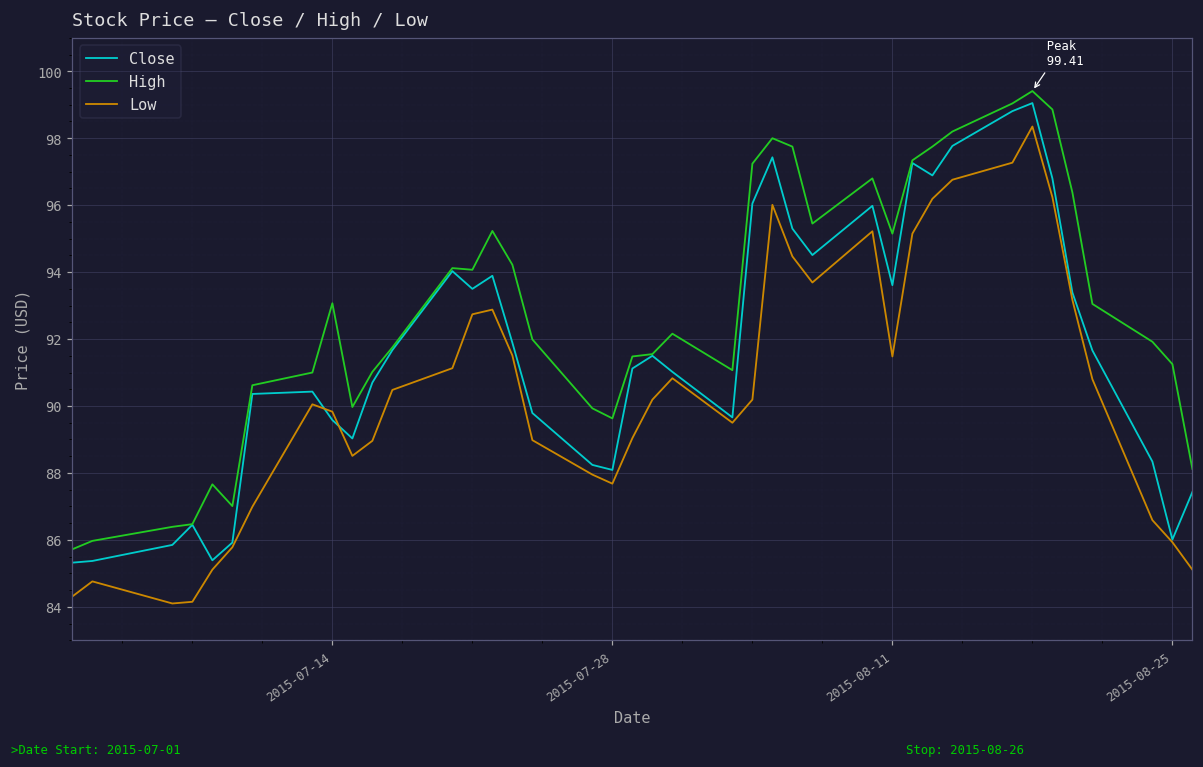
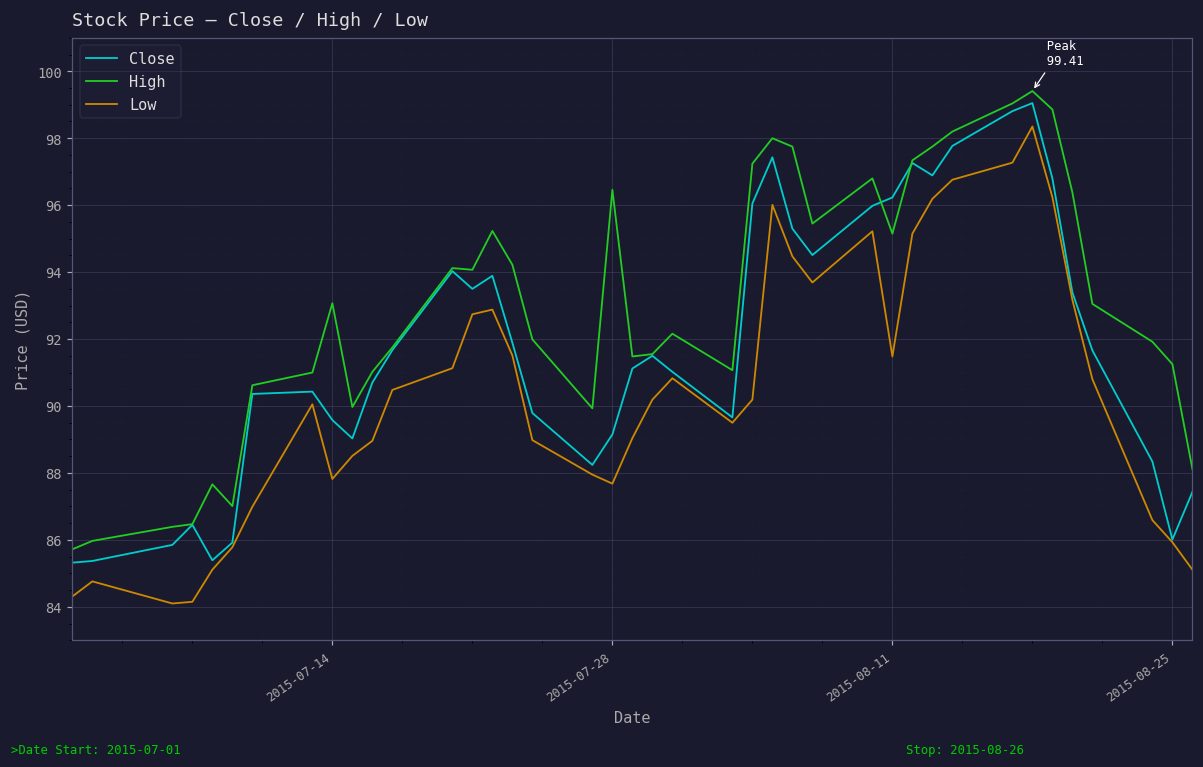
  {
    "Close": {
      "2015-07-14": 89.6,
-     "2015-07-28": 88.1,
-     "2015-08-11": 93.6
+     "2015-07-28": 89.2,
+     "2015-08-11": 96.2
    },
    "High": {
      "2015-07-14": 93.1,
-     "2015-07-28": 89.6,
+     "2015-07-28": 96.5,
      "2015-08-11": 95.2,
      "2015-08-25": 91.3
    },
    "Low": {
-     "2015-07-14": 89.8,
+     "2015-07-14": 87.8,
      "2015-07-28": 87.7,
      "2015-08-11": 91.5
    }
  }
